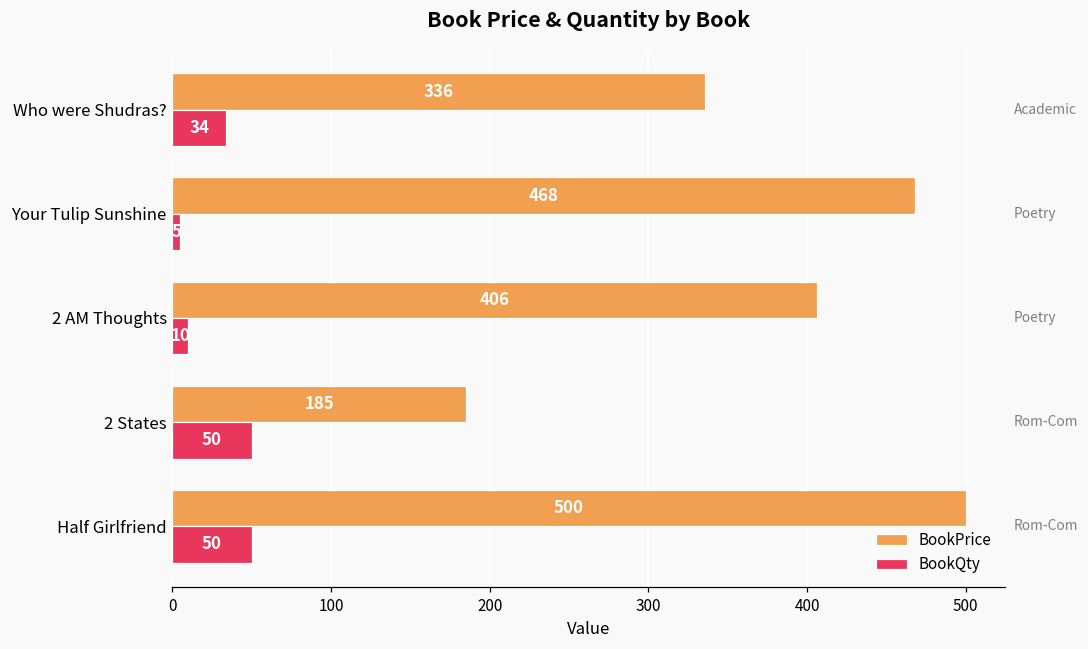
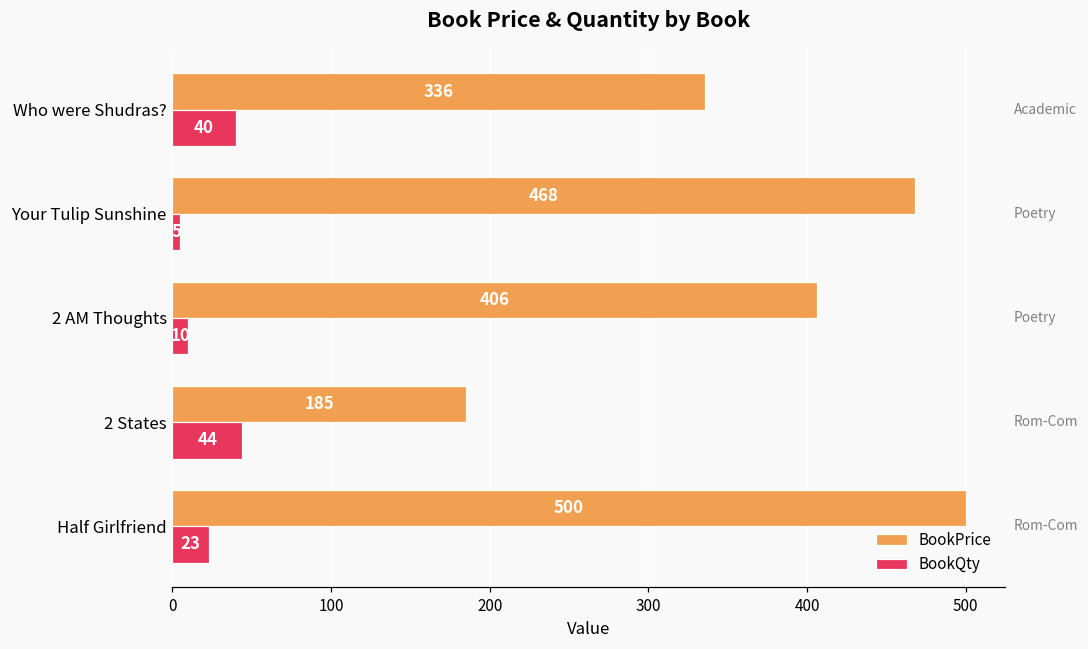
  {
    "BookPrice": {
      "Who were Shudras?": 336,
      "Your Tulip Sunshine": 468,
      "2 AM Thoughts": 406,
      "2 States": 185,
      "Half Girlfriend": 500
    },
    "BookQty": {
-     "Who were Shudras?": 34,
+     "Who were Shudras?": 40,
      "2 AM Thoughts": 10,
-     "2 States": 50,
-     "Half Girlfriend": 50
+     "2 States": 44,
+     "Half Girlfriend": 23
    }
  }
